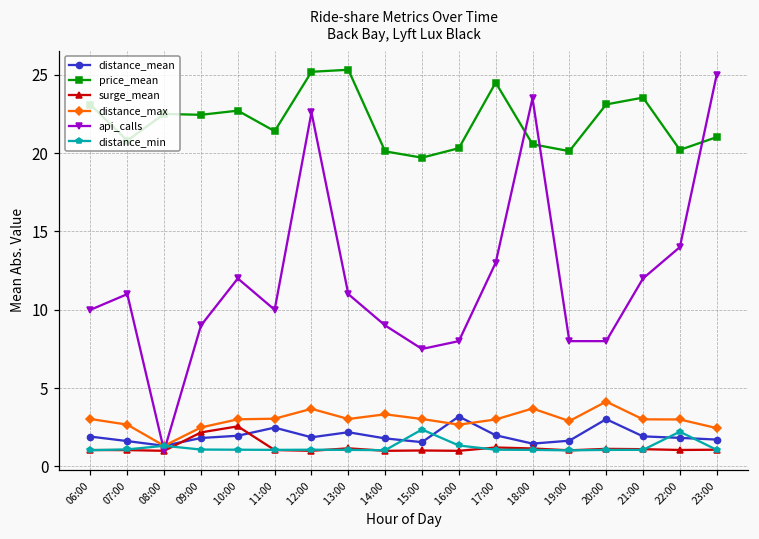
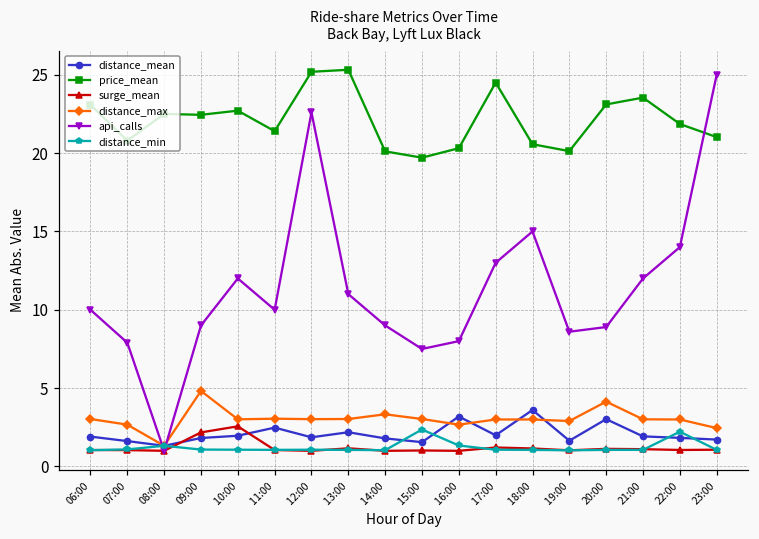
  {
    "distance_mean": {
      "06:00": 1.9,
      "07:00": 1.6,
      "09:00": 1.8,
      "10:00": 2.0,
      "11:00": 2.5,
      "12:00": 1.9,
      "13:00": 2.2,
      "14:00": 1.8,
      "15:00": 1.6,
      "16:00": 3.2,
      "17:00": 2.0,
-     "18:00": 1.5,
+     "18:00": 3.6,
      "19:00": 1.6,
      "20:00": 3.0,
      "21:00": 1.9,
      "22:00": 1.8,
      "23:00": 1.7
    },
    "price_mean": {
      "09:00": 22.4,
      "10:00": 22.7,
      "11:00": 21.4,
      "12:00": 25.2,
      "13:00": 25.3,
      "14:00": 20.1,
      "15:00": 19.7,
      "16:00": 20.3,
      "17:00": 24.5,
      "18:00": 20.6,
      "19:00": 20.1,
      "20:00": 23.1,
      "21:00": 23.5,
-     "22:00": 20.2,
+     "22:00": 21.9,
      "23:00": 21.0
    },
    "surge_mean": {
      "09:00": 2.2,
      "10:00": 2.6,
      "15:00": 1.0,
      "16:00": 1.0,
      "22:00": 1.1
    },
    "distance_max": {
      "06:00": 3.0,
      "07:00": 2.7,
-     "09:00": 2.5,
+     "09:00": 4.8,
      "10:00": 3.0,
      "11:00": 3.1,
-     "12:00": 3.7,
+     "12:00": 3.0,
      "13:00": 3.0,
      "14:00": 3.3,
      "15:00": 3.0,
      "16:00": 2.7,
      "17:00": 3.0,
-     "18:00": 3.7,
+     "18:00": 3.0,
      "19:00": 2.9,
      "20:00": 4.1,
      "21:00": 3.0,
      "22:00": 3.0,
      "23:00": 2.5
    },
    "api_calls": {
      "06:00": 10.0,
-     "07:00": 11.0,
+     "07:00": 7.9,
      "09:00": 9.0,
      "10:00": 12.0,
      "11:00": 10.0,
      "12:00": 22.6,
      "13:00": 11.0,
      "14:00": 9.0,
      "15:00": 7.5,
      "16:00": 8.0,
      "17:00": 13.0,
-     "18:00": 23.5,
-     "19:00": 8.0,
-     "20:00": 8.0,
+     "18:00": 15.0,
+     "19:00": 8.6,
+     "20:00": 8.9,
      "21:00": 12.0,
      "22:00": 14.0,
      "23:00": 25.0
    },
    "distance_min": {
      "09:00": 1.1,
      "10:00": 1.1,
      "15:00": 2.4,
      "16:00": 1.3,
      "22:00": 2.2
    }
  }
